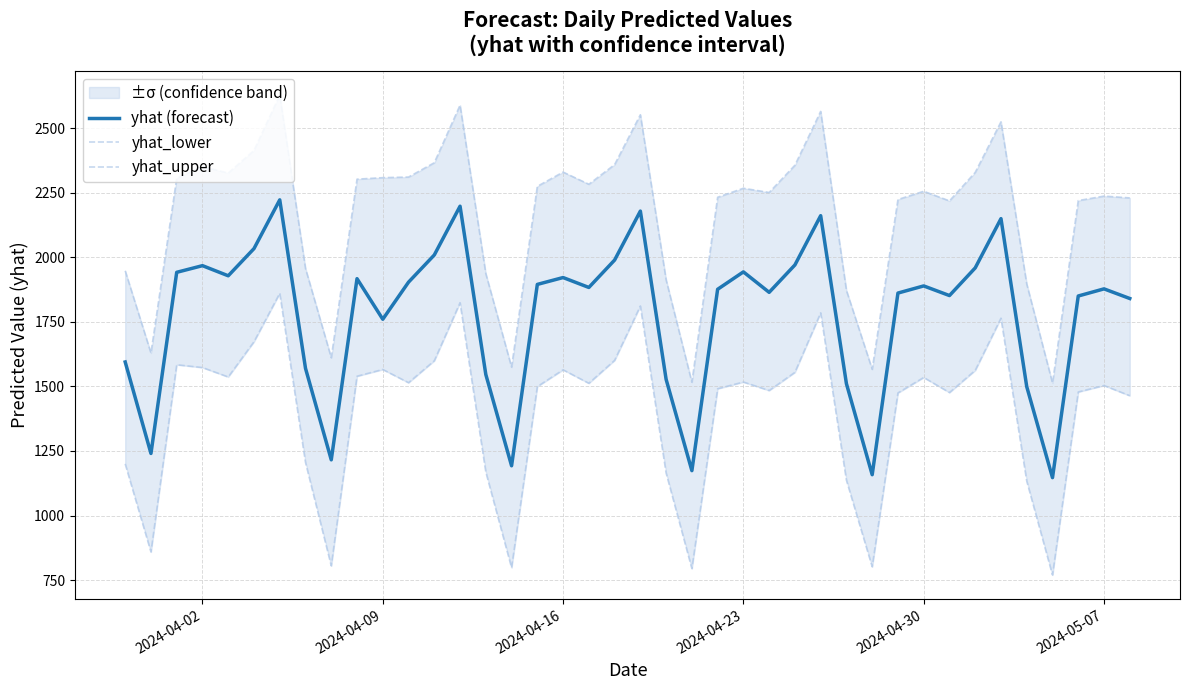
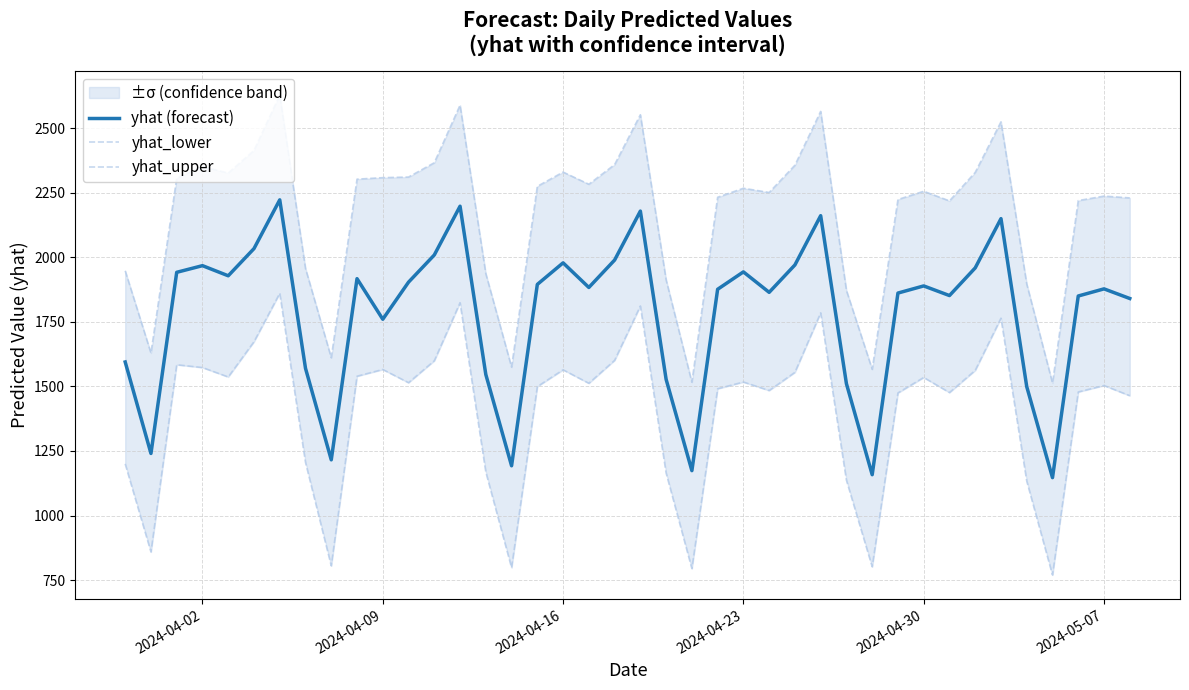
  {
    "yhat (forecast)": {
      "2024-04-02": 1970,
      "2024-04-09": 1760,
-     "2024-04-16": 1920,
+     "2024-04-16": 1980,
      "2024-04-23": 1940,
      "2024-04-30": 1890,
      "2024-05-07": 1880
    }
  }
